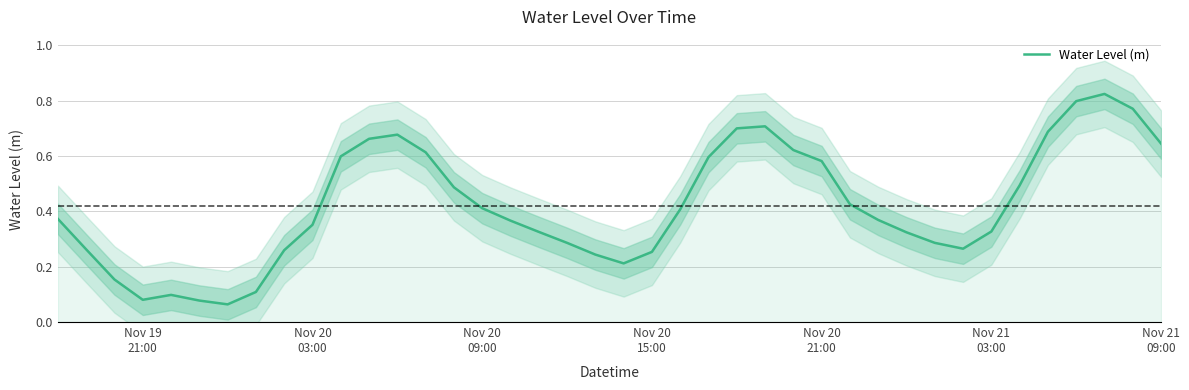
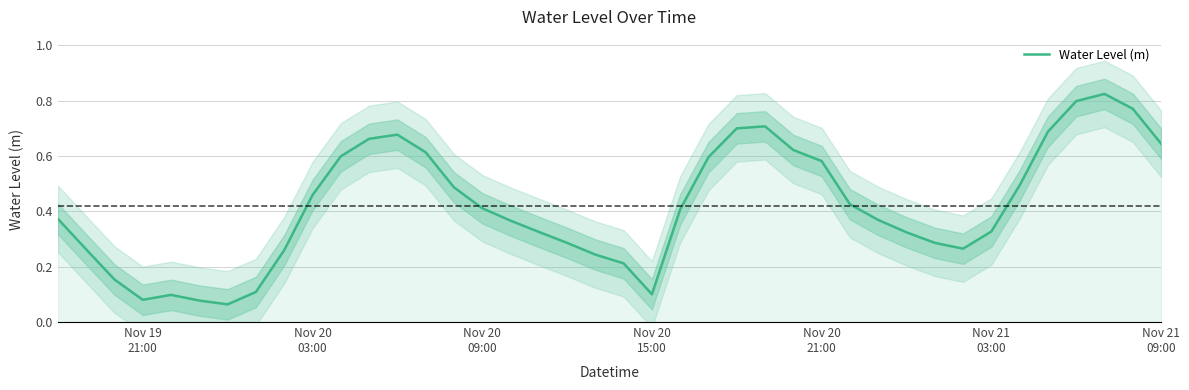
  {
    "Water Level (m)": {
      "Nov 19 21:00": 0.08,
-     "Nov 20 03:00": 0.35,
+     "Nov 20 03:00": 0.46,
      "Nov 20 09:00": 0.41,
-     "Nov 20 15:00": 0.25,
+     "Nov 20 15:00": 0.10,
      "Nov 20 21:00": 0.58,
      "Nov 21 03:00": 0.33,
      "Nov 21 09:00": 0.64
    }
  }
